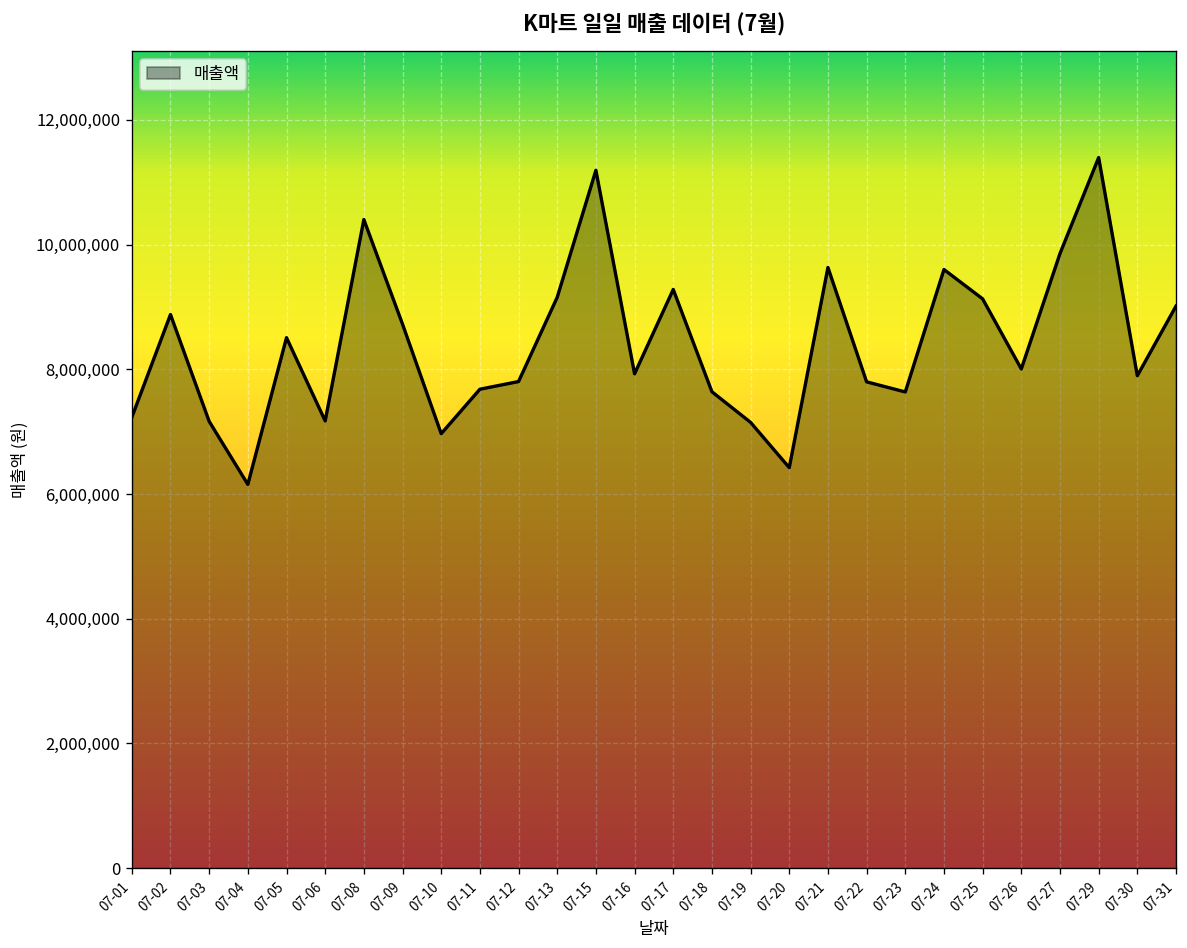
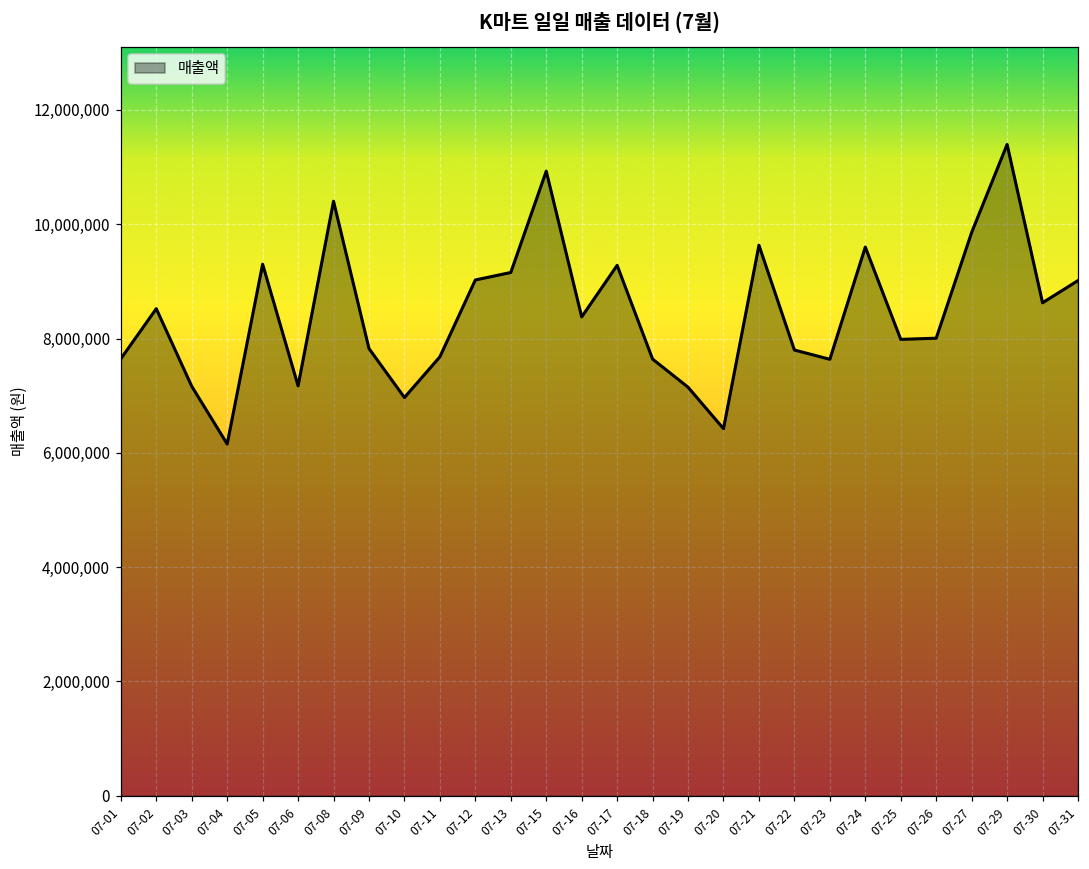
  {
-   "07-01": "7,200,000",
-   "07-02": "8,900,000",
+   "07-01": "7,600,000",
+   "07-02": "8,500,000",
    "07-03": "7,200,000",
    "07-04": "6,200,000",
-   "07-05": "8,500,000",
+   "07-05": "9,300,000",
    "07-06": "7,200,000",
    "07-08": "10,400,000",
-   "07-09": "8,700,000",
+   "07-09": "7,800,000",
    "07-10": "7,000,000",
    "07-11": "7,700,000",
-   "07-12": "7,800,000",
+   "07-12": "9,000,000",
    "07-13": "9,200,000",
-   "07-15": "11,200,000",
-   "07-16": "7,900,000",
+   "07-15": "10,900,000",
+   "07-16": "8,400,000",
    "07-17": "9,300,000",
    "07-18": "7,600,000",
    "07-19": "7,100,000",
    "07-20": "6,400,000",
    "07-21": "9,600,000",
    "07-22": "7,800,000",
    "07-23": "7,600,000",
    "07-24": "9,600,000",
-   "07-25": "9,100,000",
+   "07-25": "8,000,000",
    "07-26": "8,000,000",
    "07-27": "9,900,000",
    "07-29": "11,400,000",
-   "07-30": "7,900,000",
+   "07-30": "8,600,000",
    "07-31": "9,000,000"
  }
